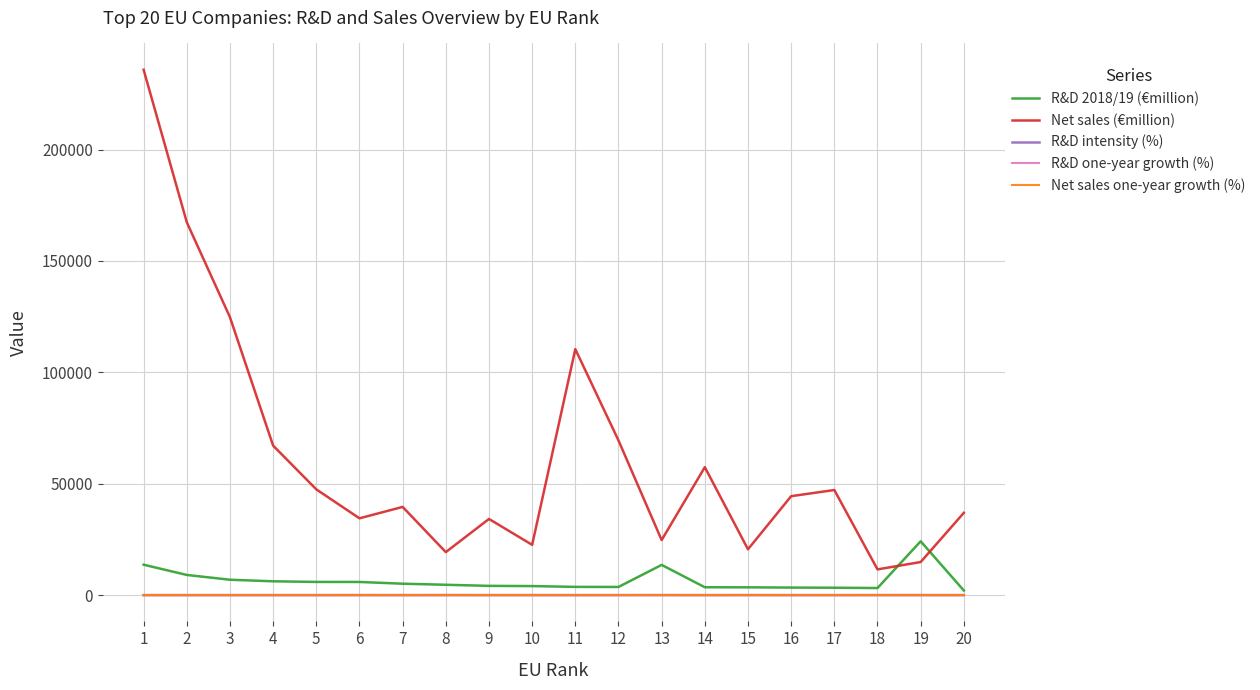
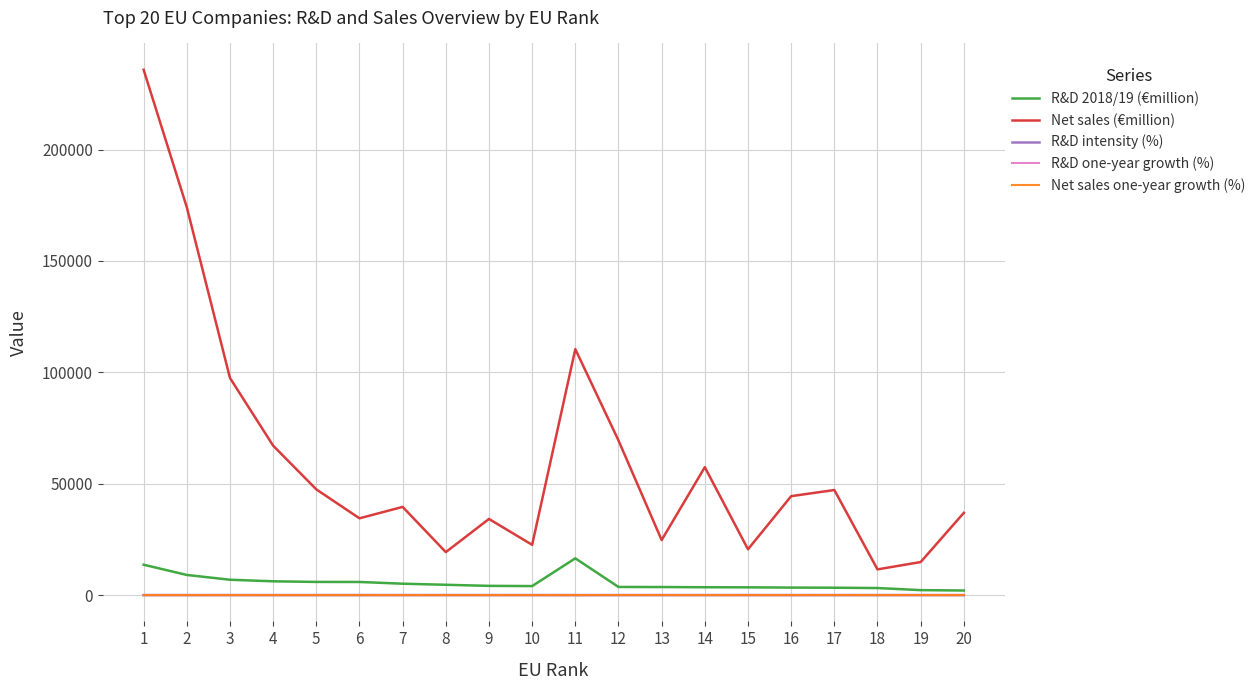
  {
    "R&D 2018/19 (€million)": {
      "1": 14000,
      "2": 9000,
      "3": 7000,
      "4": 6000,
      "5": 6000,
      "6": 6000,
      "7": 5000,
      "8": 5000,
      "9": 4000,
      "10": 4000,
-     "11": 4000,
+     "11": 16000,
      "12": 4000,
-     "13": 14000,
+     "13": 4000,
      "14": 4000,
      "15": 3000,
      "16": 3000,
      "17": 3000,
      "18": 3000,
-     "19": 24000,
+     "19": 2000,
      "20": 2000
    },
    "Net sales (€million)": {
      "1": 236000,
-     "2": 167000,
-     "3": 125000,
+     "2": 174000,
+     "3": 97000,
      "4": 67000,
      "5": 47000,
      "6": 34000,
      "7": 40000,
      "8": 19000,
      "9": 34000,
      "10": 23000,
      "11": 110000,
      "12": 69000,
      "13": 25000,
      "14": 57000,
      "15": 21000,
      "16": 44000,
      "17": 47000,
      "18": 12000,
      "19": 15000,
      "20": 37000
    },
    "Net sales one-year growth (%)": {
      "1": 0,
      "2": 0,
      "3": 0,
      "4": 0,
      "5": 0,
      "6": 0,
      "7": 0,
      "8": 0,
      "9": 0,
      "10": 0,
      "11": 0,
      "12": 0,
      "13": 0,
      "14": 0,
      "15": 0,
      "16": 0,
      "17": 0,
      "18": 0,
      "19": 0,
      "20": 0
    }
  }
